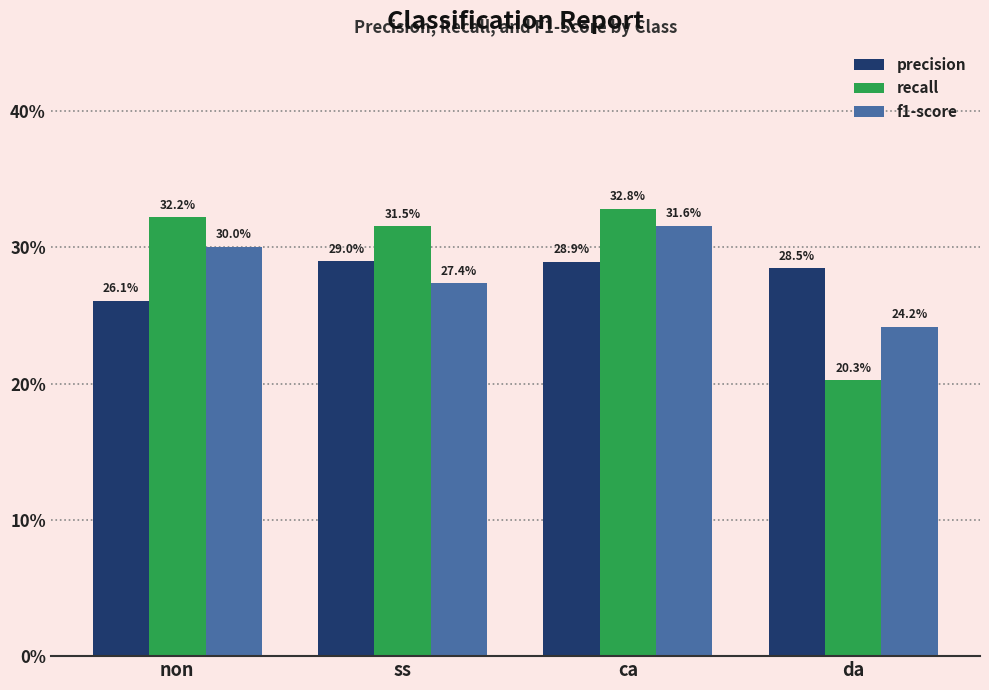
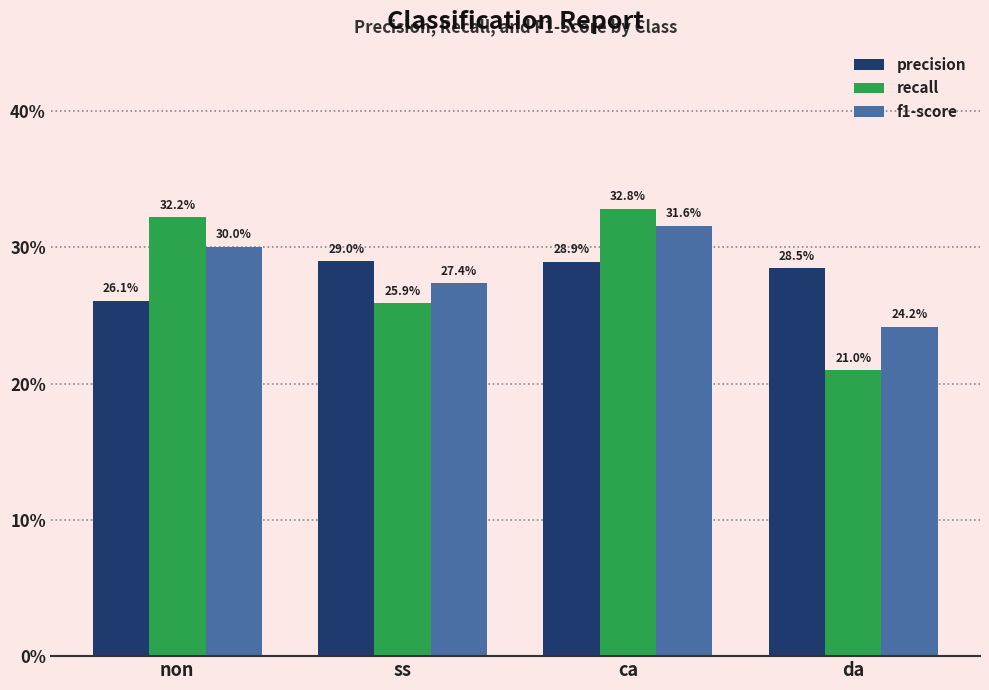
  {
    "precision": {
      "non": "26.1%",
      "ss": "29.0%",
      "ca": "28.9%",
      "da": "28.5%"
    },
    "recall": {
      "non": "32.2%",
-     "ss": "31.5%",
+     "ss": "25.9%",
      "ca": "32.8%",
-     "da": "20.3%"
+     "da": "21.0%"
    },
    "f1-score": {
      "non": "30.0%",
      "ss": "27.4%",
      "ca": "31.6%",
      "da": "24.2%"
    }
  }
